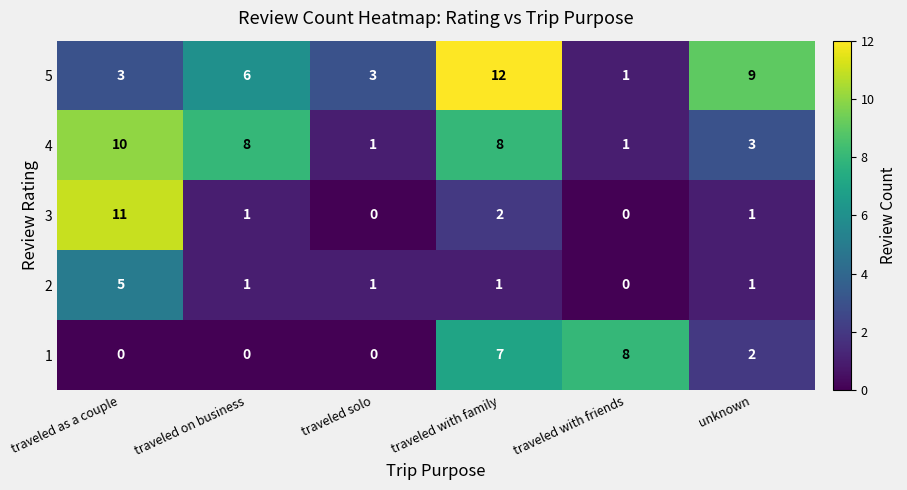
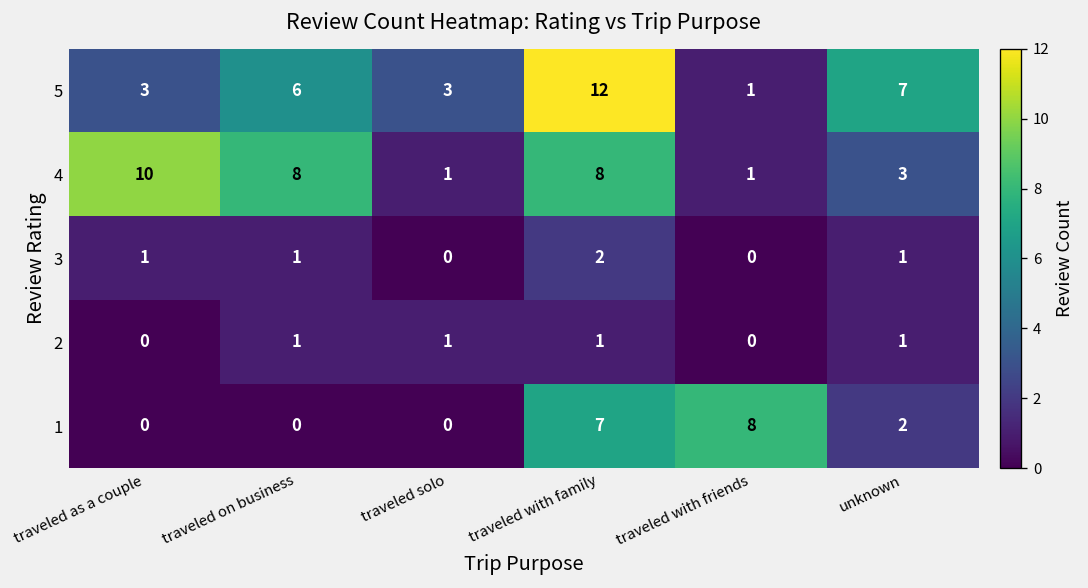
  {
    "5": {
      "traveled as a couple": 3,
      "traveled on business": 6,
      "traveled solo": 3,
      "traveled with family": 12,
      "traveled with friends": 1,
-     "unknown": 9
+     "unknown": 7
    },
    "4": {
      "traveled as a couple": 10,
      "traveled on business": 8,
      "traveled solo": 1,
      "traveled with family": 8,
      "traveled with friends": 1,
      "unknown": 3
    },
    "3": {
-     "traveled as a couple": 11,
+     "traveled as a couple": 1,
      "traveled on business": 1,
      "traveled solo": 0,
      "traveled with family": 2,
      "traveled with friends": 0,
      "unknown": 1
    },
    "2": {
-     "traveled as a couple": 5,
+     "traveled as a couple": 0,
      "traveled on business": 1,
      "traveled solo": 1,
      "traveled with family": 1,
      "traveled with friends": 0,
      "unknown": 1
    },
    "1": {
      "traveled as a couple": 0,
      "traveled on business": 0,
      "traveled solo": 0,
      "traveled with family": 7,
      "traveled with friends": 8,
      "unknown": 2
    }
  }
